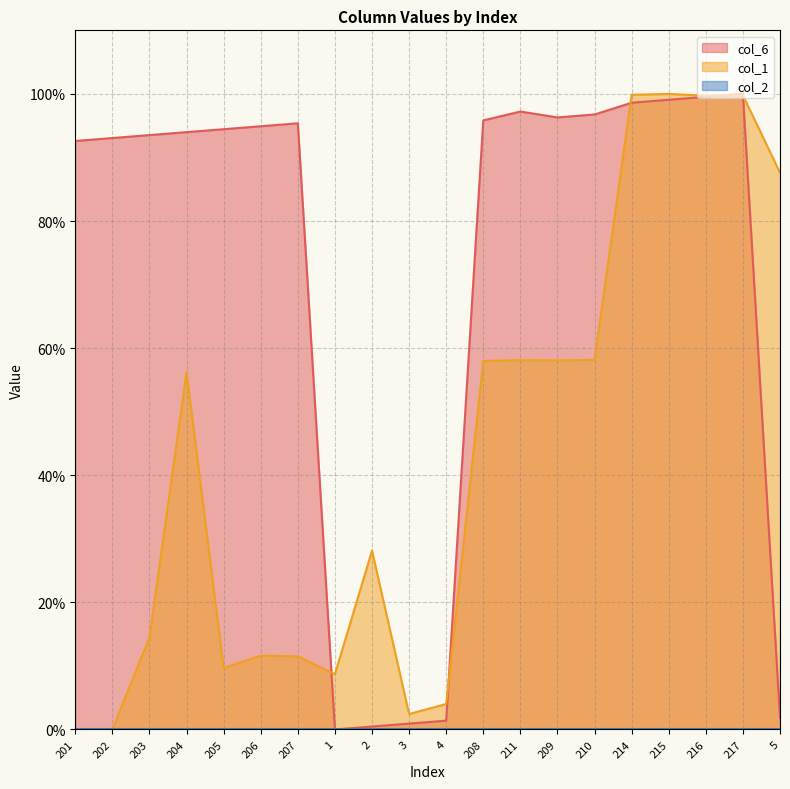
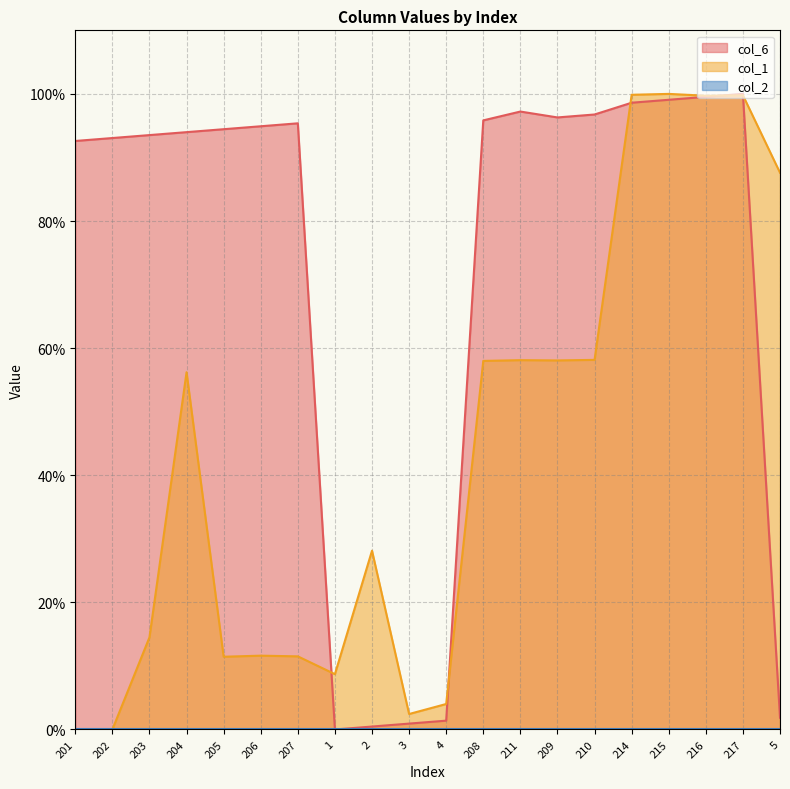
  {
    "col_6": {
      "201": "93%",
      "202": "93%",
      "203": "94%",
      "204": "94%",
      "205": "94%",
      "206": "95%",
      "207": "95%",
      "2": "0%",
      "3": "1%",
      "4": "1%",
      "208": "96%",
      "211": "97%",
      "209": "96%",
      "210": "97%",
      "214": "99%",
      "215": "99%",
      "5": "2%"
    },
    "col_1": {
      "203": "14%",
      "204": "56%",
-     "205": "10%",
+     "205": "11%",
      "206": "12%",
      "207": "12%",
      "1": "9%",
      "2": "28%",
      "3": "2%",
      "4": "4%",
      "208": "58%",
      "211": "58%",
      "209": "58%",
      "210": "58%",
      "214": "100%",
      "215": "100%",
      "5": "88%"
    },
    "col_2": {
      "203": "0%",
      "204": "0%",
      "205": "0%",
      "206": "0%",
      "207": "0%",
      "2": "0%",
      "3": "0%",
      "4": "0%",
      "208": "0%",
      "211": "0%",
      "209": "0%",
      "210": "0%",
      "214": "0%",
      "215": "0%",
      "216": "0%",
      "217": "0%",
      "5": "0%"
    }
  }
